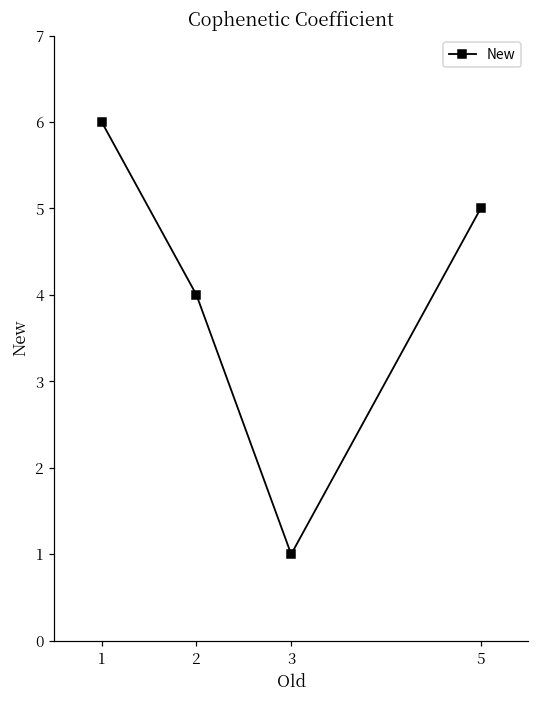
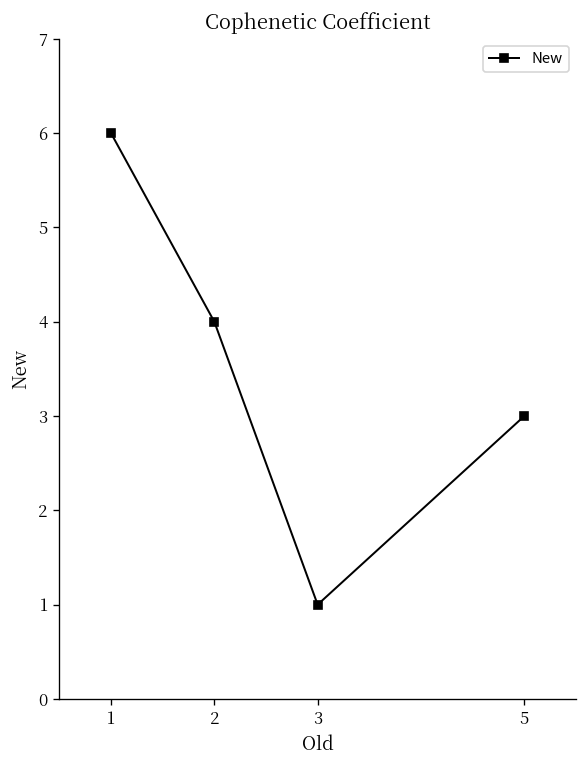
  {
    "1": 6,
    "2": 4,
    "3": 1,
-   "5": 5
+   "5": 3
  }
